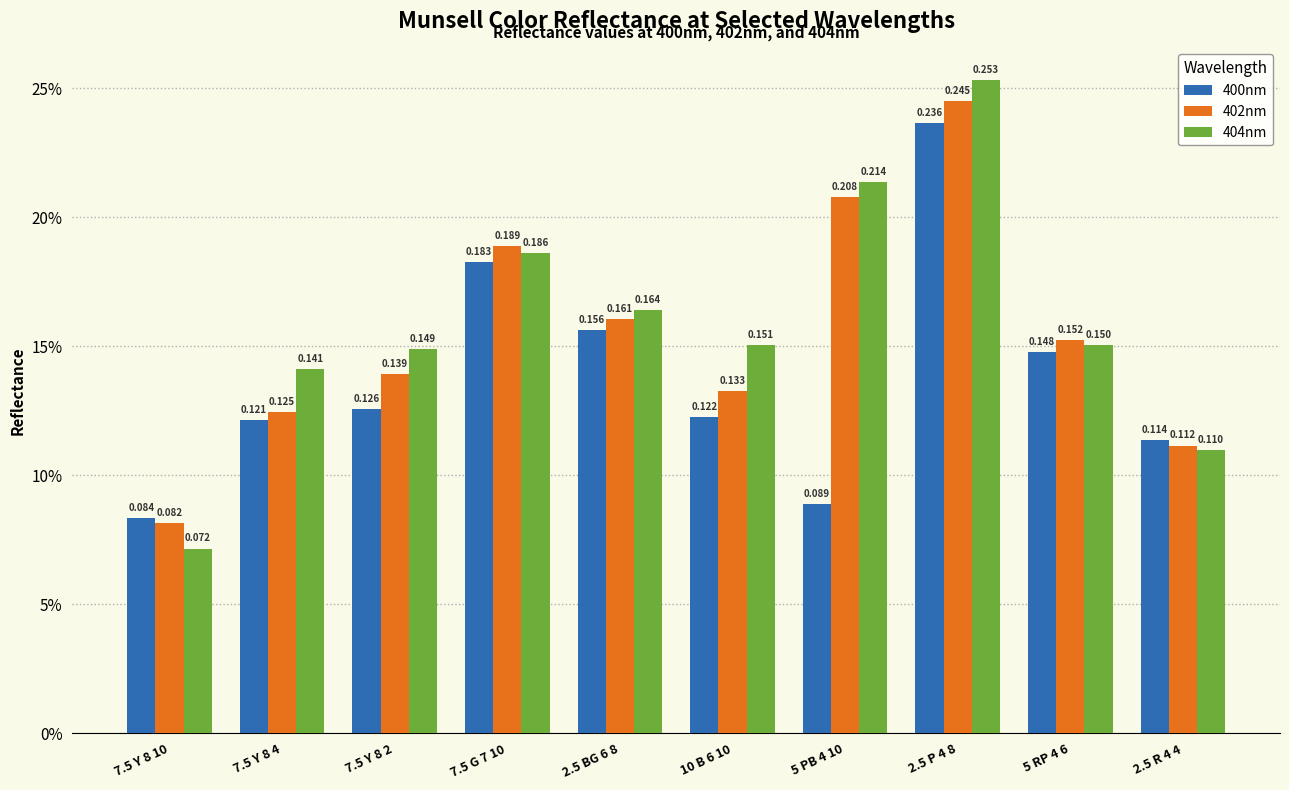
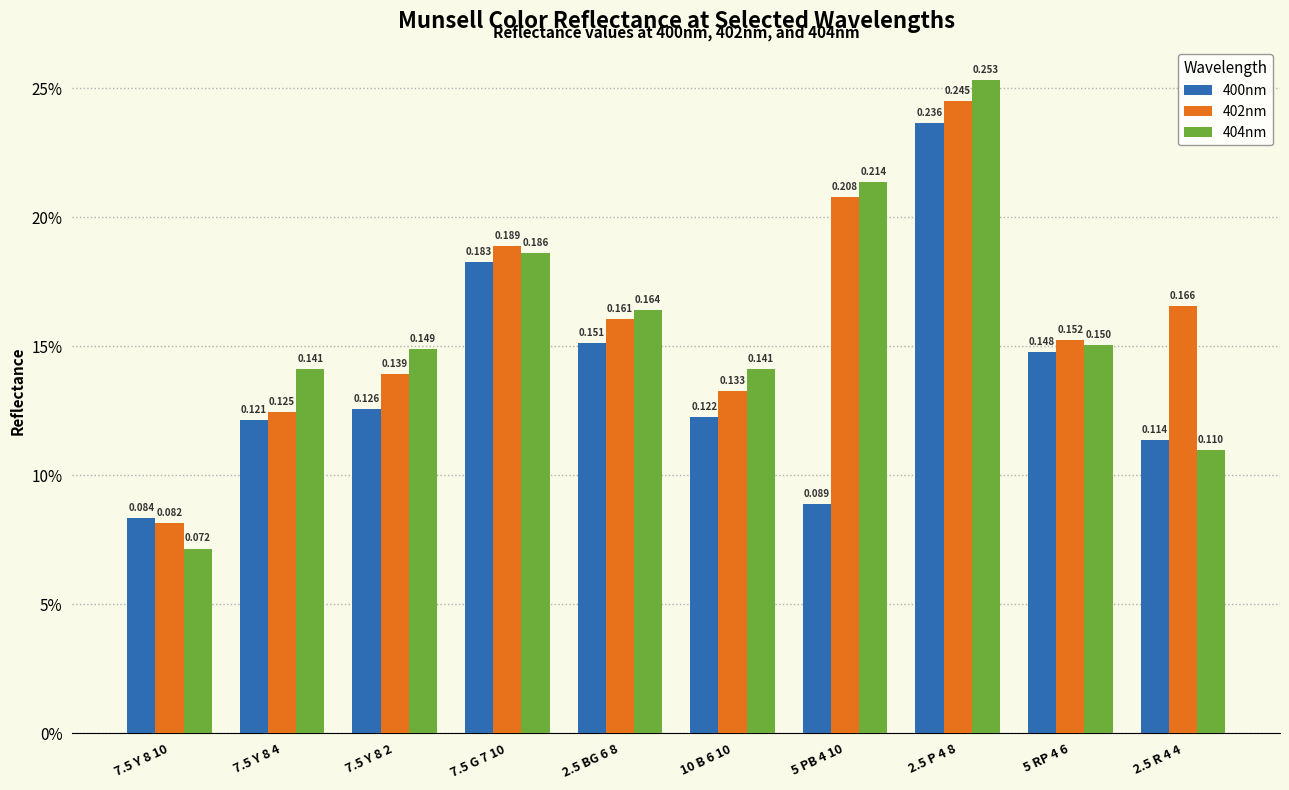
  {
    "400nm": {
      "7.5 Y 8 10": 0.084,
      "7.5 Y 8 4": 0.121,
      "7.5 Y 8 2": 0.126,
      "7.5 G 7 10": 0.183,
-     "2.5 BG 6 8": 0.156,
+     "2.5 BG 6 8": 0.151,
      "10 B 6 10": 0.122,
      "5 PB 4 10": 0.089,
      "2.5 P 4 8": 0.236,
      "5 RP 4 6": 0.148,
      "2.5 R 4 4": 0.114
    },
    "402nm": {
      "7.5 Y 8 10": 0.082,
      "7.5 Y 8 4": 0.125,
      "7.5 Y 8 2": 0.139,
      "7.5 G 7 10": 0.189,
      "2.5 BG 6 8": 0.161,
      "10 B 6 10": 0.133,
      "5 PB 4 10": 0.208,
      "2.5 P 4 8": 0.245,
      "5 RP 4 6": 0.152,
-     "2.5 R 4 4": 0.112
+     "2.5 R 4 4": 0.166
    },
    "404nm": {
      "7.5 Y 8 10": 0.072,
      "7.5 Y 8 4": 0.141,
      "7.5 Y 8 2": 0.149,
      "7.5 G 7 10": 0.186,
      "2.5 BG 6 8": 0.164,
-     "10 B 6 10": 0.151,
+     "10 B 6 10": 0.141,
      "5 PB 4 10": 0.214,
      "2.5 P 4 8": 0.253,
      "5 RP 4 6": 0.150,
      "2.5 R 4 4": 0.110
    }
  }
